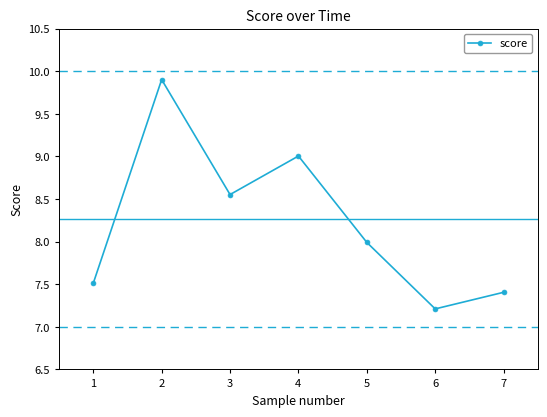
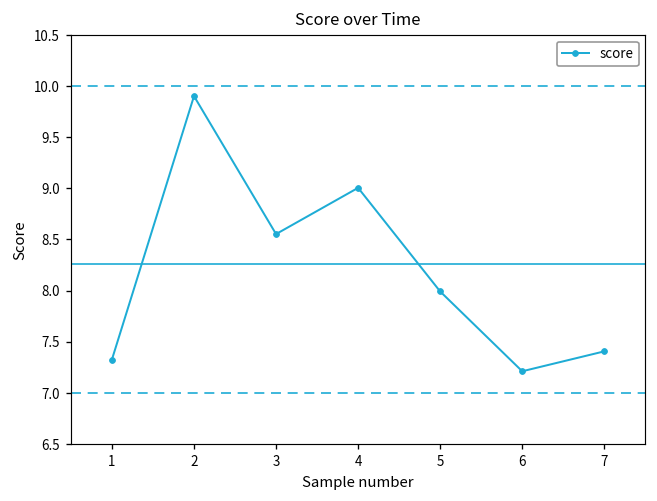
  {
-   "1": 7.5,
+   "1": 7.3,
    "2": 9.9,
    "3": 8.6,
    "4": 9.0,
    "5": 8.0,
    "6": 7.2,
    "7": 7.4
  }
